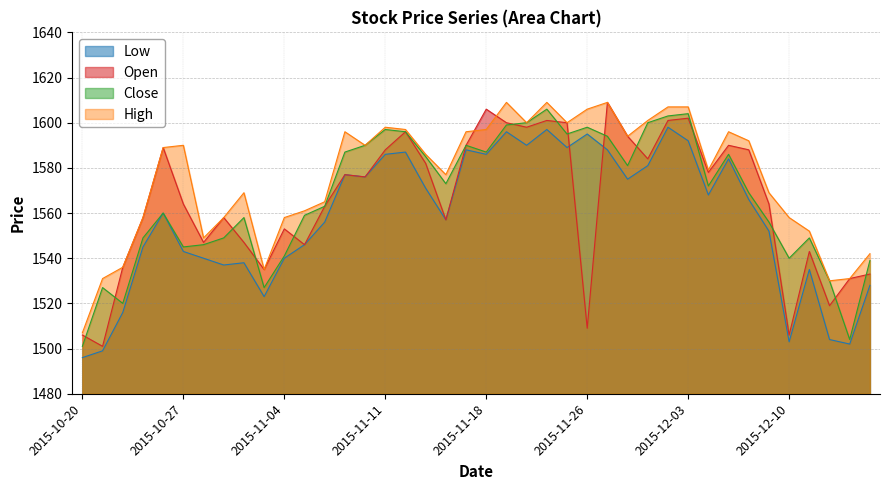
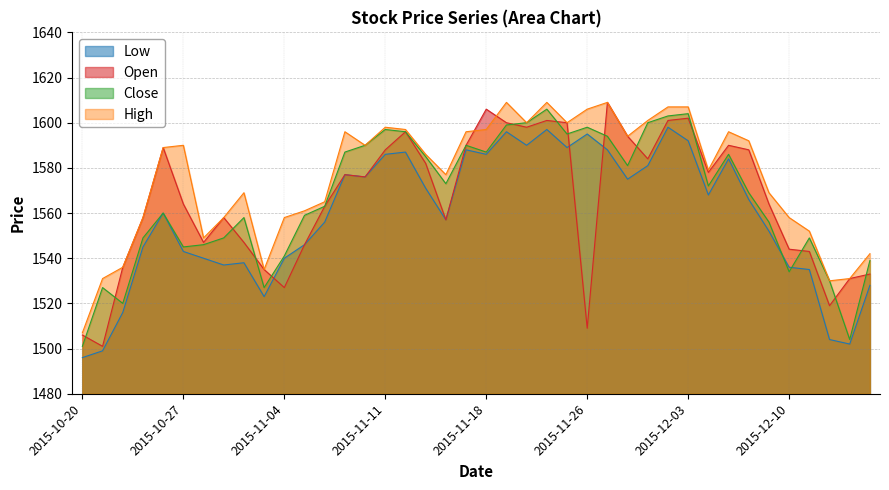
  {
    "Low": {
      "2015-10-20": 1496,
      "2015-10-27": 1543,
      "2015-11-11": 1586,
      "2015-11-26": 1595,
      "2015-12-03": 1592,
-     "2015-12-10": 1503
+     "2015-12-10": 1536
    },
    "Open": {
      "2015-10-27": 1564,
-     "2015-11-04": 1553,
+     "2015-11-04": 1527,
      "2015-11-11": 1588,
      "2015-11-18": 1606,
      "2015-11-26": 1509,
      "2015-12-03": 1602,
-     "2015-12-10": 1506
+     "2015-12-10": 1544
    },
    "Close": {
      "2015-10-20": 1501,
      "2015-10-27": 1545,
      "2015-11-26": 1598,
      "2015-12-03": 1604,
-     "2015-12-10": 1540
+     "2015-12-10": 1534
    },
    "High": {
      "2015-10-27": 1590,
      "2015-11-04": 1558,
      "2015-11-18": 1597,
      "2015-11-26": 1606,
      "2015-12-03": 1607,
      "2015-12-10": 1558
    }
  }
